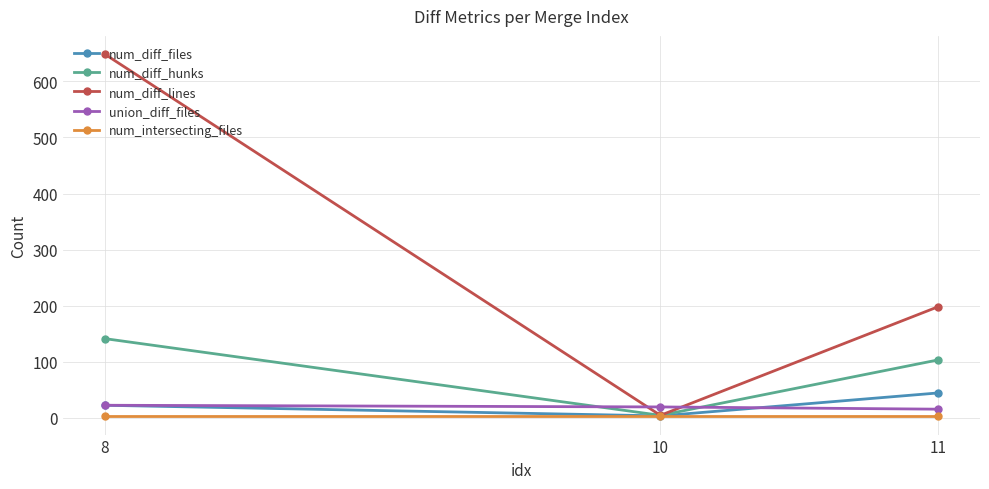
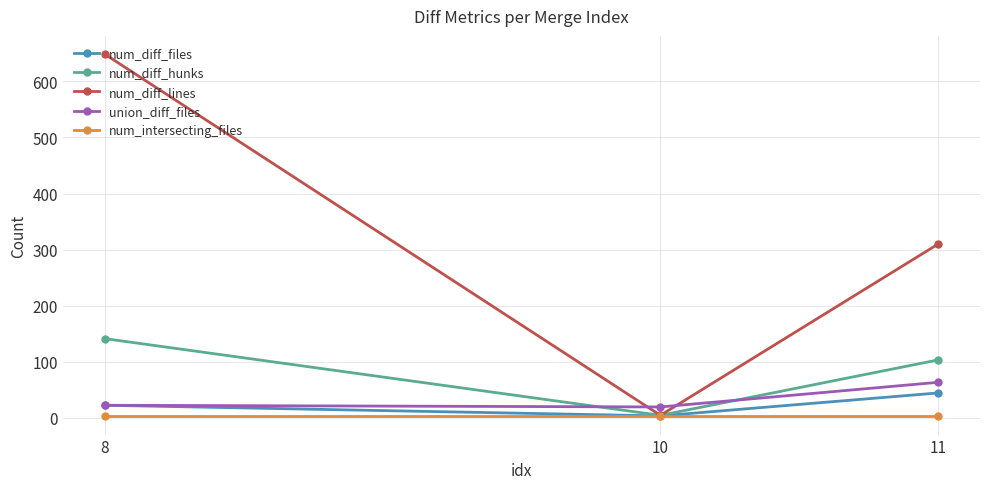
  {
    "num_diff_lines": {
      "8": 650,
-     "11": 200
+     "11": 310
    },
    "union_diff_files": {
      "10": 20,
-     "11": 20
+     "11": 60
    },
    "num_intersecting_files": {
      "8": 0,
      "11": 0
    }
  }
